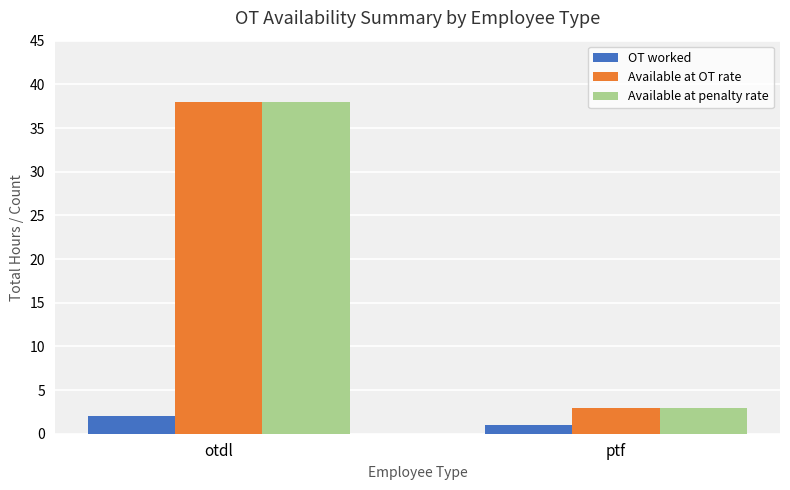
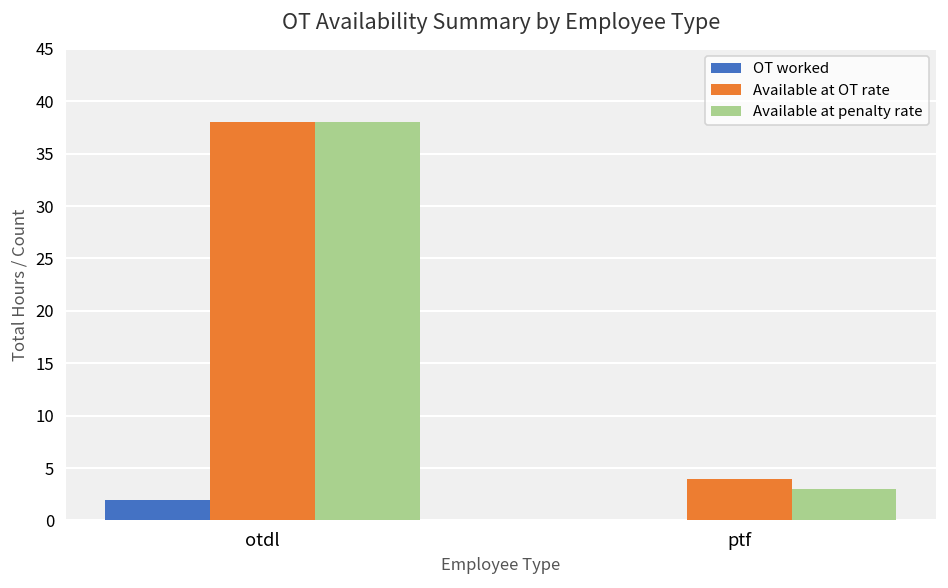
  {
    "OT worked": {
      "otdl": 2,
-     "ptf": 1
+     "ptf": 0
    },
    "Available at OT rate": {
      "otdl": 38,
-     "ptf": 3
+     "ptf": 4
    },
    "Available at penalty rate": {
      "otdl": 38,
      "ptf": 3
    }
  }
